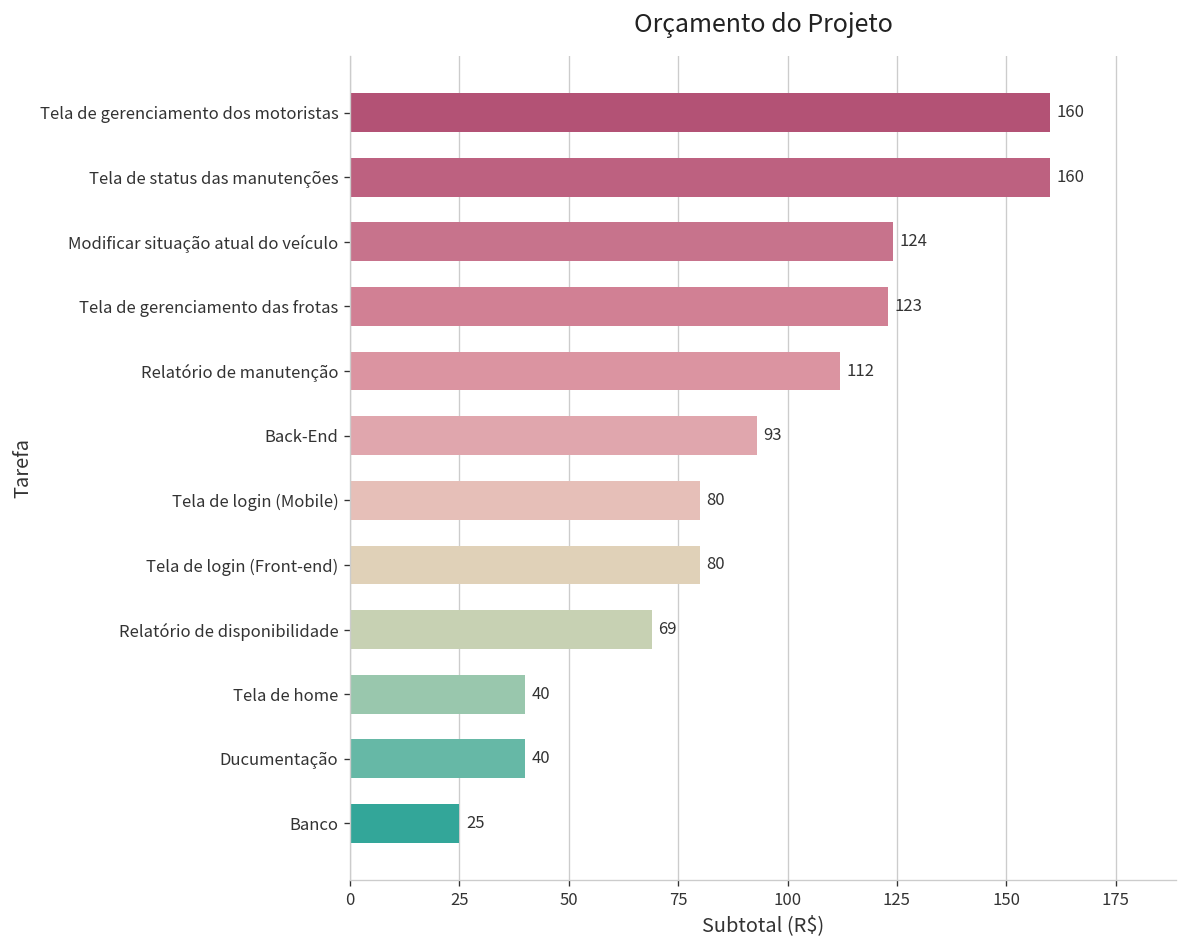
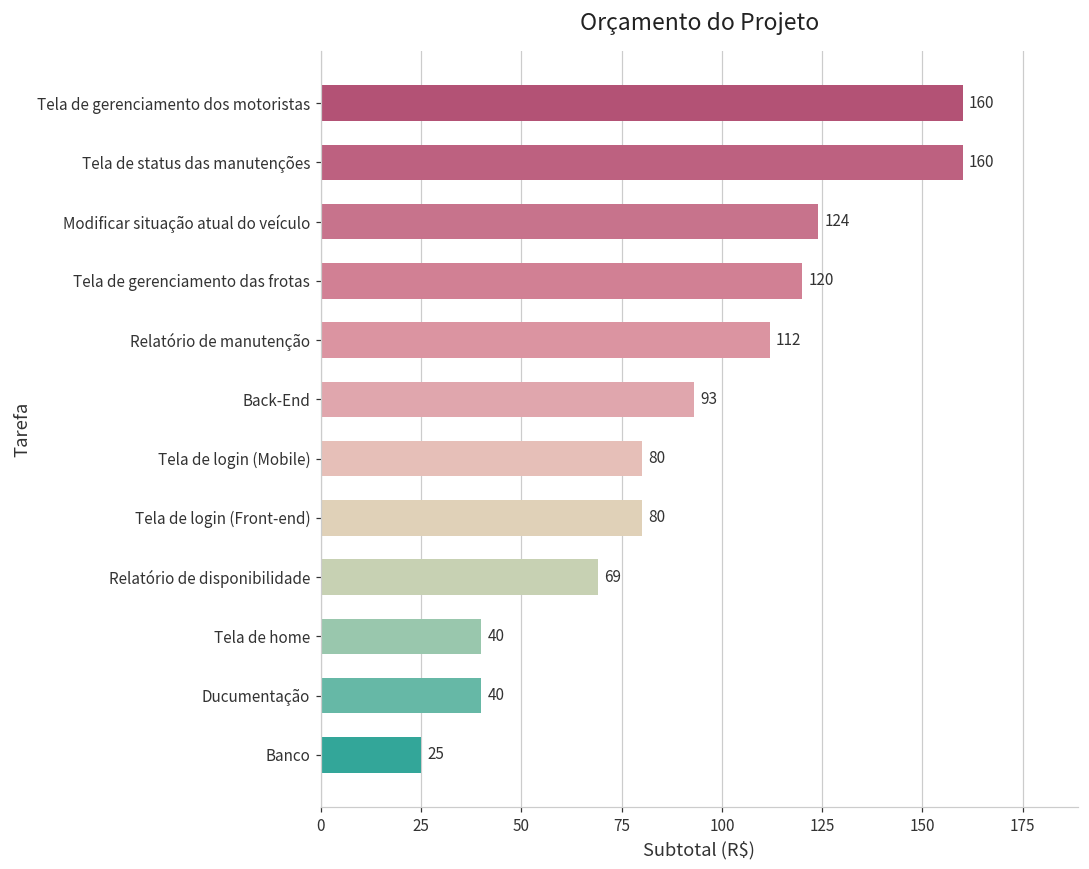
  {
    "Tela de gerenciamento dos motoristas": 160,
    "Tela de status das manutenções": 160,
    "Modificar situação atual do veículo": 124,
-   "Tela de gerenciamento das frotas": 123,
+   "Tela de gerenciamento das frotas": 120,
    "Relatório de manutenção": 112,
    "Back-End": 93,
    "Tela de login (Mobile)": 80,
    "Tela de login (Front-end)": 80,
    "Relatório de disponibilidade": 69,
    "Tela de home": 40,
    "Ducumentação": 40,
    "Banco": 25
  }
